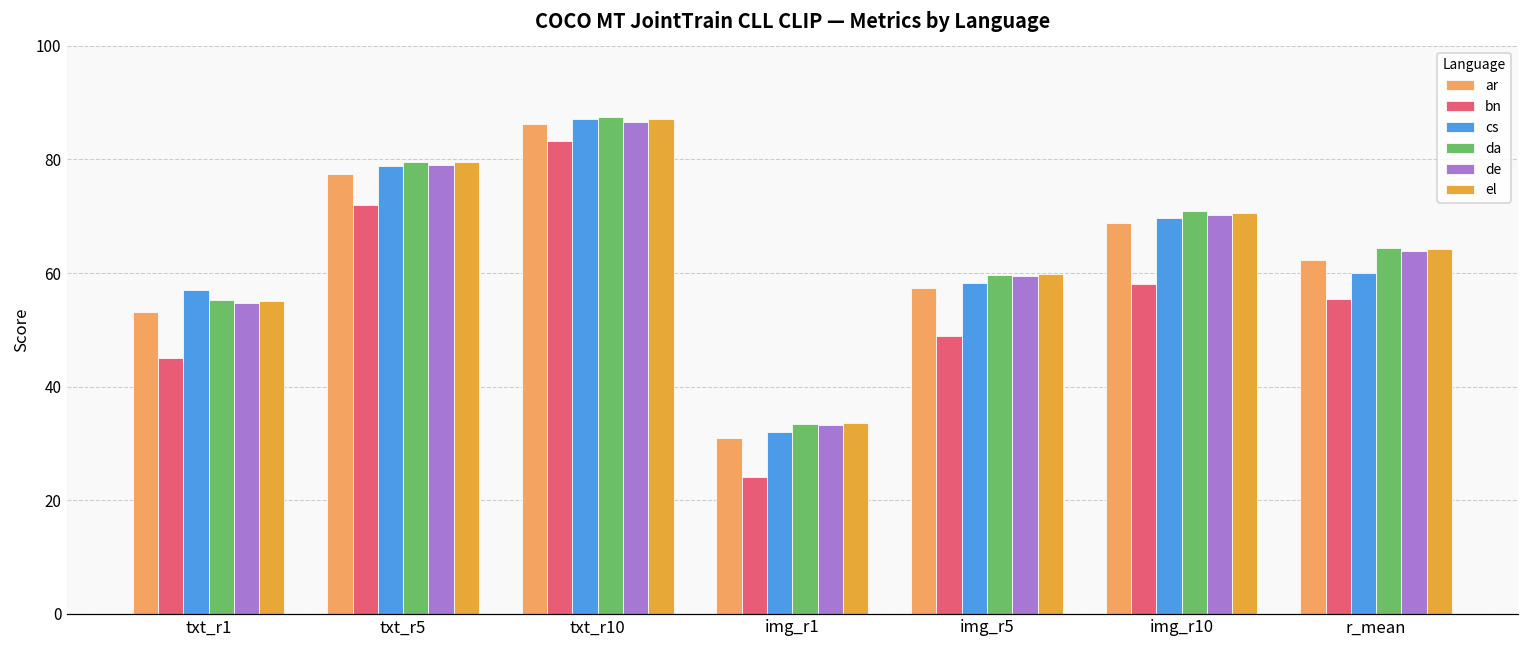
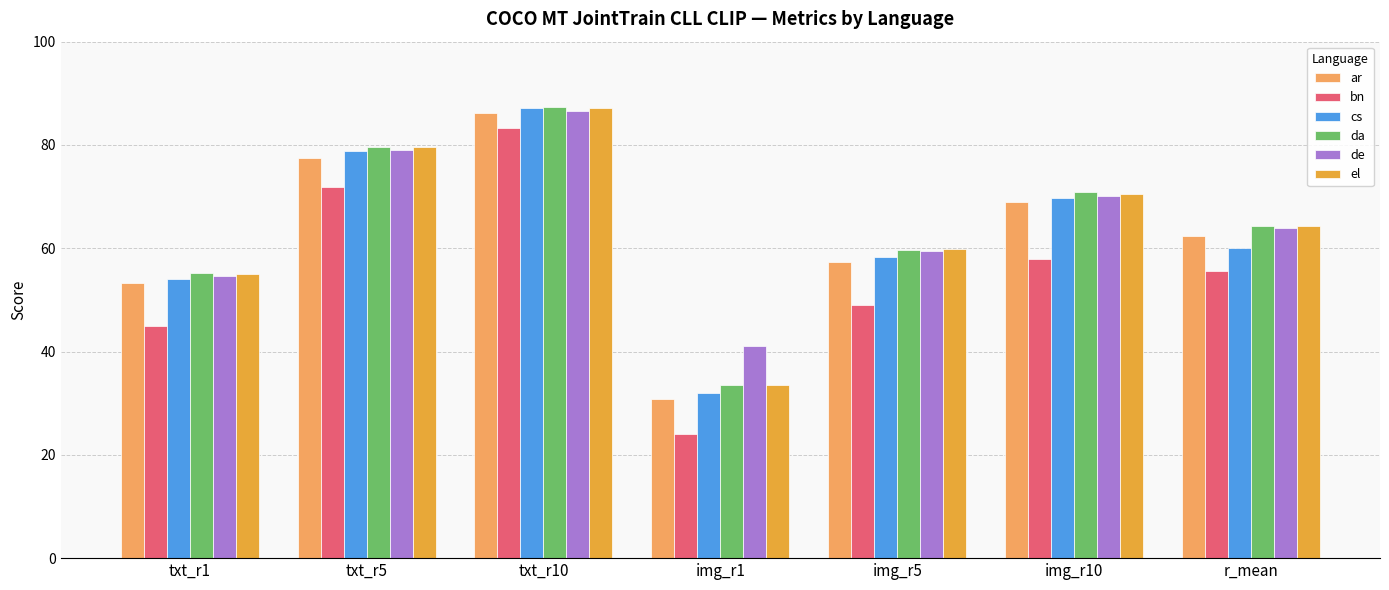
  {
    "bn": {
      "txt_r1": 45,
      "txt_r5": 72,
      "txt_r10": 83,
      "img_r1": 24,
      "img_r5": 49,
      "img_r10": 58,
      "r_mean": 56
    },
    "cs": {
-     "txt_r1": 57,
+     "txt_r1": 54,
      "txt_r5": 79,
      "txt_r10": 87,
      "img_r1": 32,
      "img_r5": 58,
      "img_r10": 70,
      "r_mean": 60
    },
    "da": {
      "txt_r1": 55,
      "txt_r5": 80,
      "txt_r10": 87,
      "img_r1": 34,
      "img_r5": 60,
      "img_r10": 71,
      "r_mean": 64
    },
    "de": {
      "txt_r1": 55,
      "txt_r5": 79,
      "txt_r10": 87,
-     "img_r1": 33,
+     "img_r1": 41,
      "img_r5": 59,
      "img_r10": 70,
      "r_mean": 64
    }
  }
